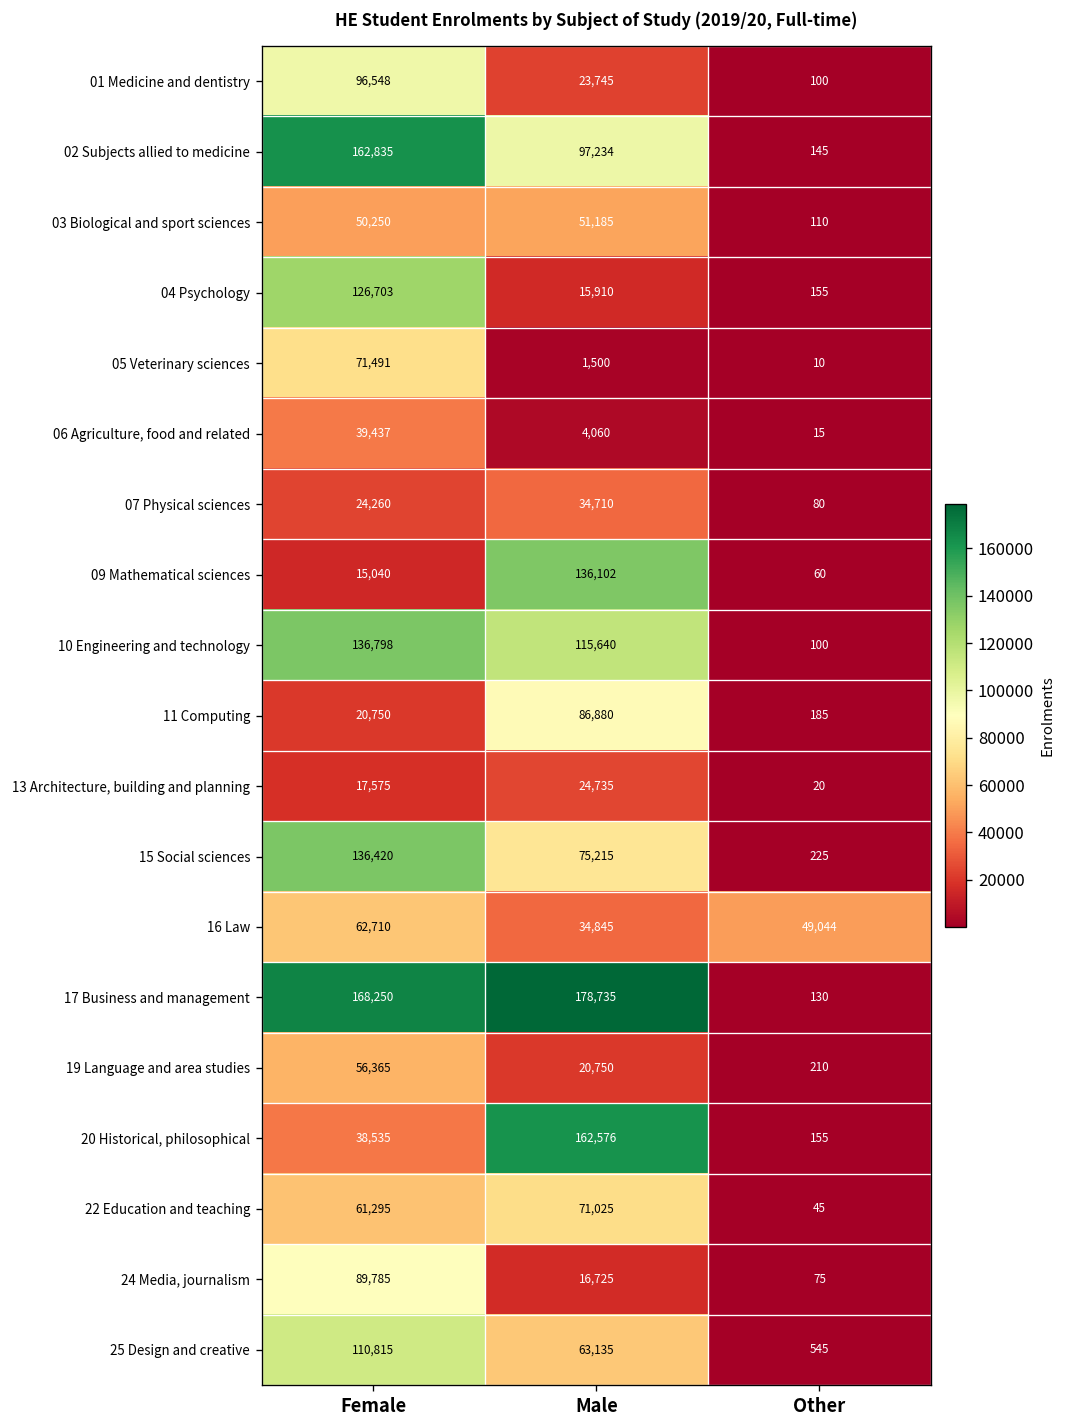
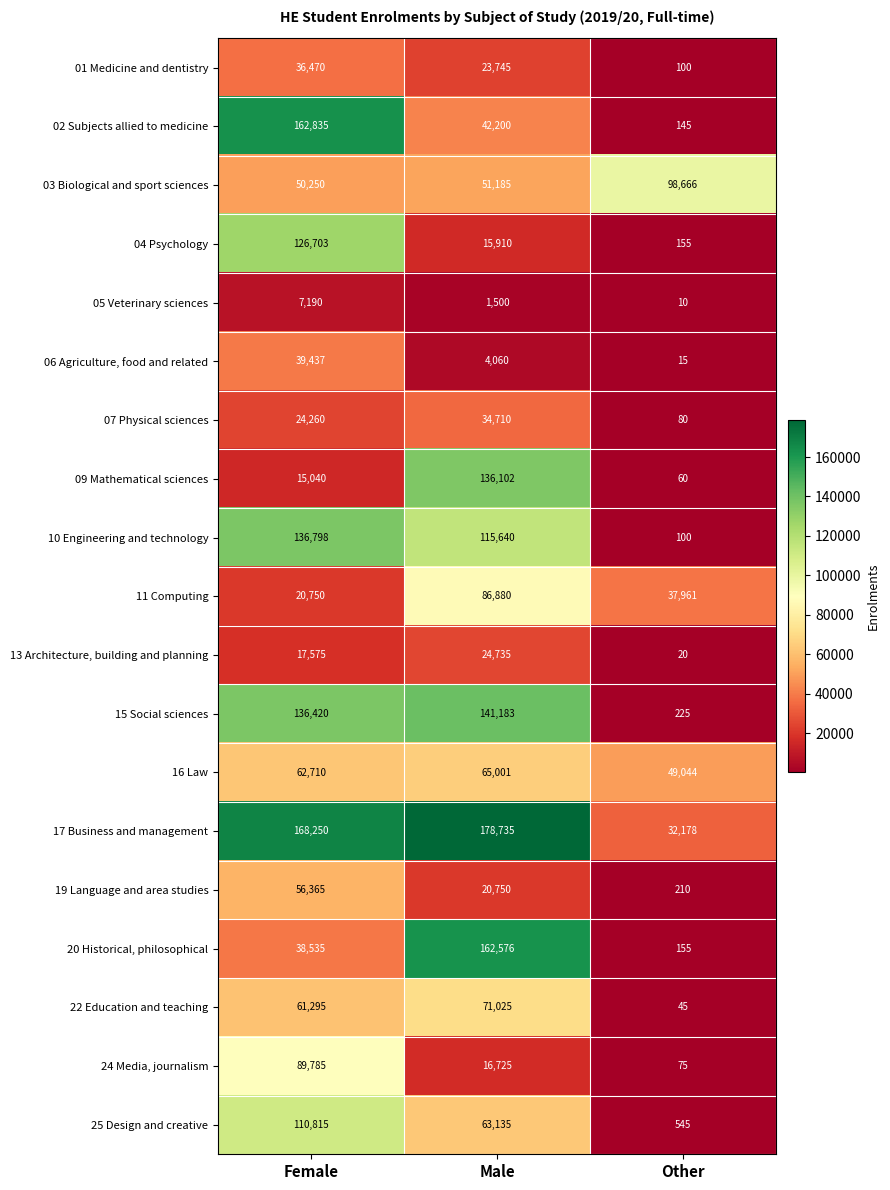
  {
    "01 Medicine and dentistry": {
-     "Female": "96,548",
+     "Female": "36,470",
      "Male": "23,745",
      "Other": "100"
    },
    "02 Subjects allied to medicine": {
      "Female": "162,835",
-     "Male": "97,234",
+     "Male": "42,200",
      "Other": "145"
    },
    "03 Biological and sport sciences": {
      "Female": "50,250",
      "Male": "51,185",
-     "Other": "110"
+     "Other": "98,666"
    },
    "04 Psychology": {
      "Female": "126,703",
      "Male": "15,910",
      "Other": "155"
    },
    "05 Veterinary sciences": {
-     "Female": "71,491",
+     "Female": "7,190",
      "Male": "1,500",
      "Other": "10"
    },
    "06 Agriculture, food and related": {
      "Female": "39,437",
      "Male": "4,060",
      "Other": "15"
    },
    "07 Physical sciences": {
      "Female": "24,260",
      "Male": "34,710",
      "Other": "80"
    },
    "09 Mathematical sciences": {
      "Female": "15,040",
      "Male": "136,102",
      "Other": "60"
    },
    "10 Engineering and technology": {
      "Female": "136,798",
      "Male": "115,640",
      "Other": "100"
    },
    "11 Computing": {
      "Female": "20,750",
      "Male": "86,880",
-     "Other": "185"
+     "Other": "37,961"
    },
    "13 Architecture, building and planning": {
      "Female": "17,575",
      "Male": "24,735",
      "Other": "20"
    },
    "15 Social sciences": {
      "Female": "136,420",
-     "Male": "75,215",
+     "Male": "141,183",
      "Other": "225"
    },
    "16 Law": {
      "Female": "62,710",
-     "Male": "34,845",
+     "Male": "65,001",
      "Other": "49,044"
    },
    "17 Business and management": {
      "Female": "168,250",
      "Male": "178,735",
-     "Other": "130"
+     "Other": "32,178"
    },
    "19 Language and area studies": {
      "Female": "56,365",
      "Male": "20,750",
      "Other": "210"
    },
    "20 Historical, philosophical": {
      "Female": "38,535",
      "Male": "162,576",
      "Other": "155"
    },
    "22 Education and teaching": {
      "Female": "61,295",
      "Male": "71,025",
      "Other": "45"
    },
    "24 Media, journalism": {
      "Female": "89,785",
      "Male": "16,725",
      "Other": "75"
    },
    "25 Design and creative": {
      "Female": "110,815",
      "Male": "63,135",
      "Other": "545"
    }
  }
